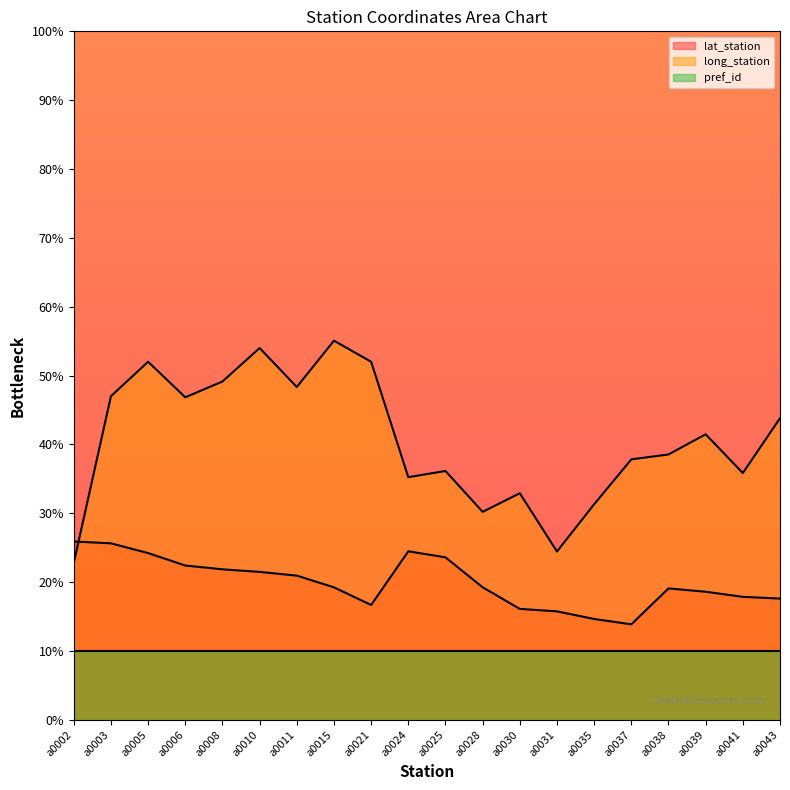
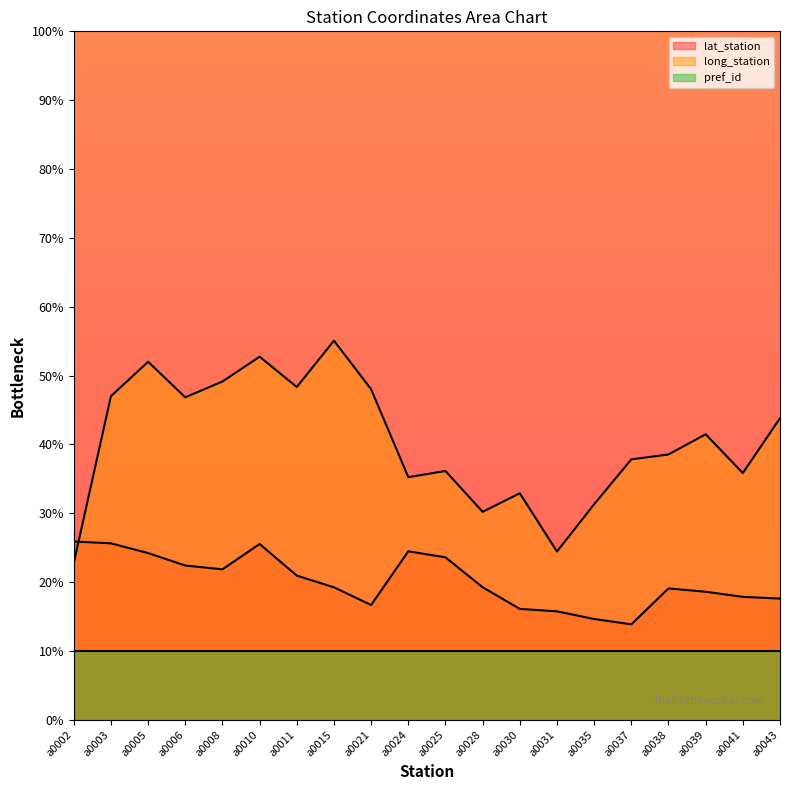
  {
    "lat_station": {
      "a0002": "26%",
      "a0003": "26%",
      "a0005": "24%",
      "a0006": "22%",
      "a0008": "22%",
-     "a0010": "21%",
+     "a0010": "26%",
      "a0011": "21%",
      "a0015": "19%",
      "a0021": "17%",
      "a0024": "24%",
      "a0025": "24%",
      "a0028": "19%",
      "a0030": "16%",
      "a0031": "16%",
      "a0035": "15%",
      "a0037": "14%",
      "a0038": "19%",
      "a0039": "19%",
      "a0041": "18%",
      "a0043": "18%"
    },
    "long_station": {
      "a0002": "23%",
      "a0003": "47%",
      "a0005": "52%",
      "a0006": "47%",
      "a0008": "49%",
-     "a0010": "54%",
+     "a0010": "53%",
      "a0011": "48%",
      "a0015": "55%",
-     "a0021": "52%",
+     "a0021": "48%",
      "a0024": "35%",
      "a0025": "36%",
      "a0028": "30%",
      "a0030": "33%",
      "a0031": "24%",
      "a0035": "31%",
      "a0037": "38%",
      "a0038": "39%",
      "a0039": "41%",
      "a0041": "36%",
      "a0043": "44%"
    },
    "pref_id": {
      "a0002": "10%",
      "a0003": "10%",
      "a0005": "10%",
      "a0006": "10%",
      "a0008": "10%",
      "a0010": "10%",
      "a0011": "10%",
      "a0015": "10%",
      "a0021": "10%",
      "a0024": "10%",
      "a0025": "10%",
      "a0028": "10%",
      "a0030": "10%",
      "a0031": "10%",
      "a0035": "10%",
      "a0037": "10%",
      "a0038": "10%",
      "a0039": "10%",
      "a0041": "10%",
      "a0043": "10%"
    }
  }
